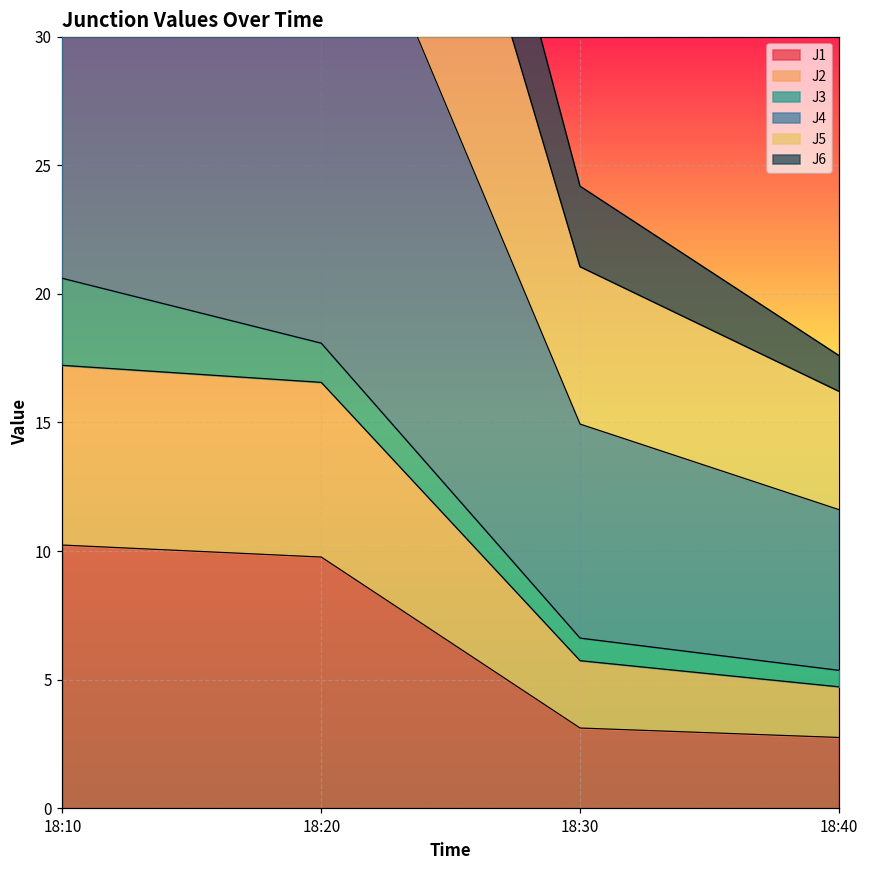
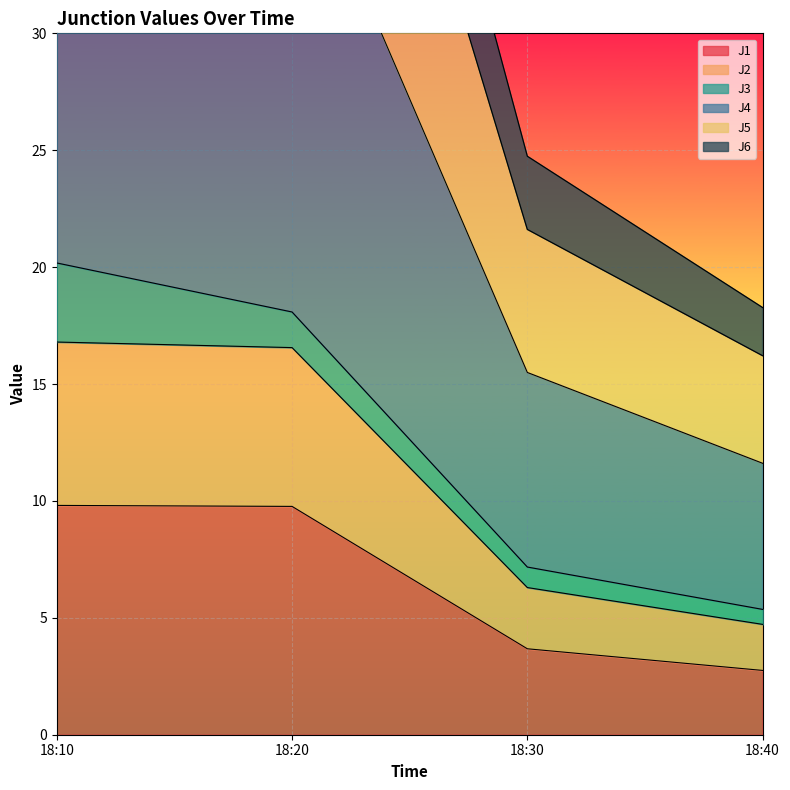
  {
    "J1": {
-     "18:10": 10.2,
+     "18:10": 9.8,
      "18:20": 9.8,
-     "18:30": 3.1,
+     "18:30": 3.7,
      "18:40": 2.8
    },
    "J6": {
      "18:30": 3.1,
-     "18:40": 1.4
+     "18:40": 2.1
    }
  }
